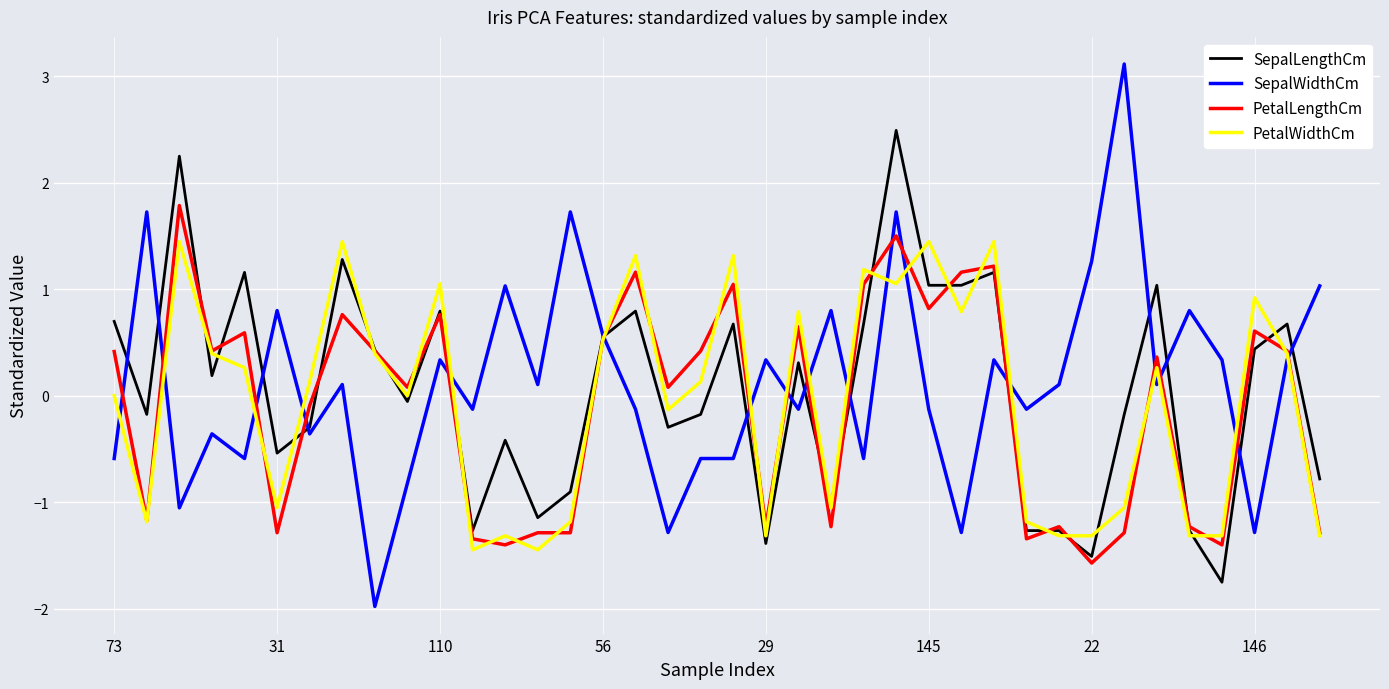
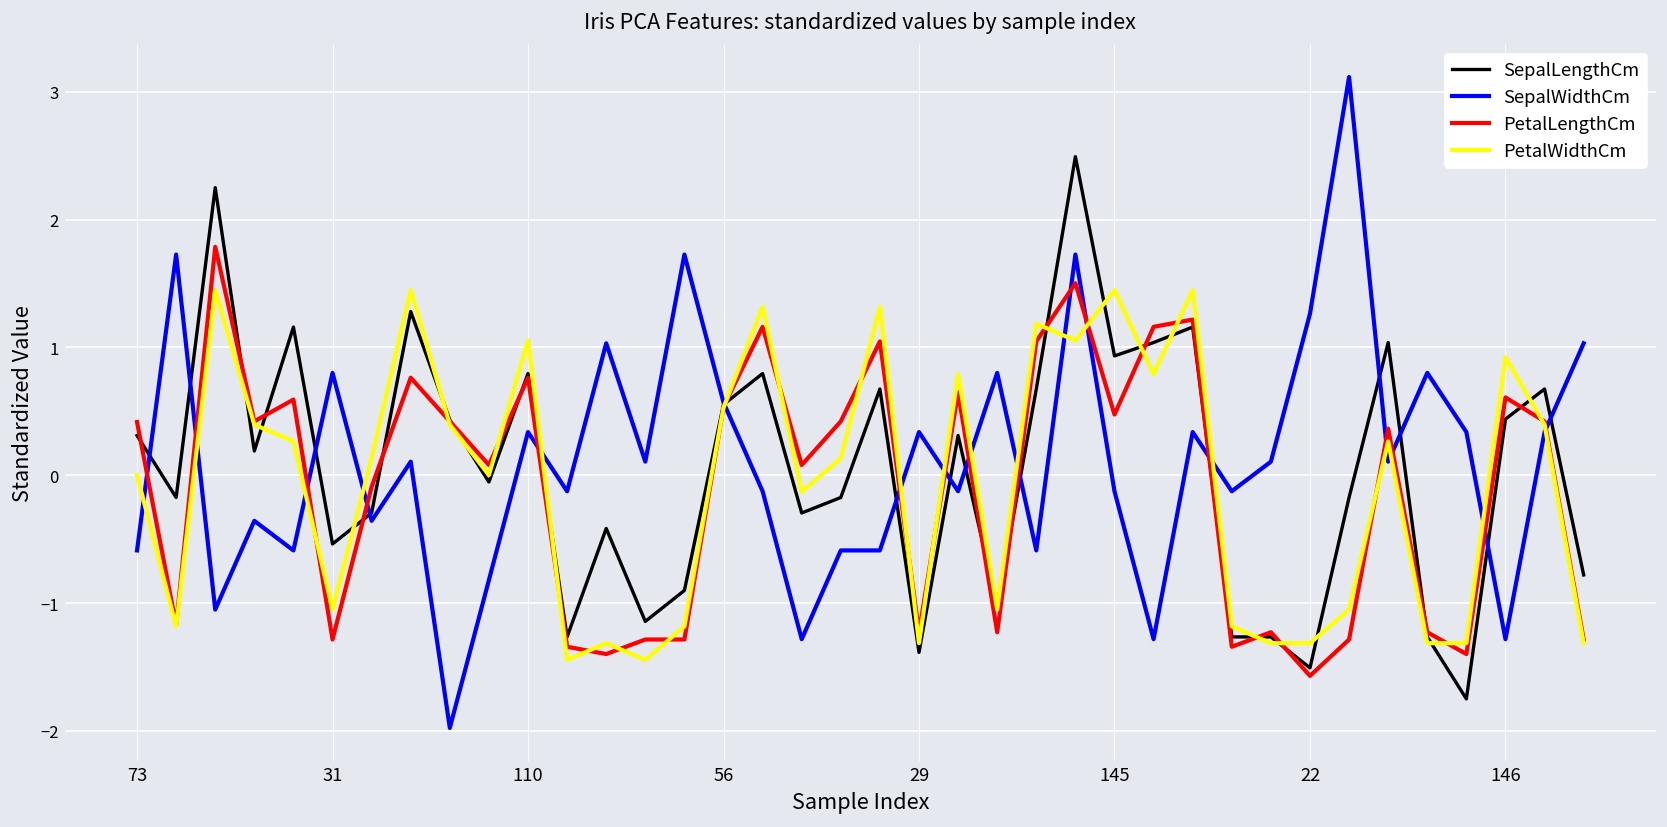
  {
    "SepalLengthCm": {
-     "73": 0.70,
+     "73": 0.31,
      "110": 0.80,
-     "145": 1.04,
+     "145": 0.93,
      "146": 0.44
    },
    "SepalWidthCm": {
      "73": -0.59,
      "110": 0.34,
      "145": -0.12,
      "146": -1.28
    },
    "PetalLengthCm": {
      "73": 0.42,
      "110": 0.76,
-     "145": 0.82,
+     "145": 0.47,
      "146": 0.61
    },
    "PetalWidthCm": {
      "73": 0.00,
      "110": 1.05,
      "145": 1.45,
      "146": 0.92
    }
  }
